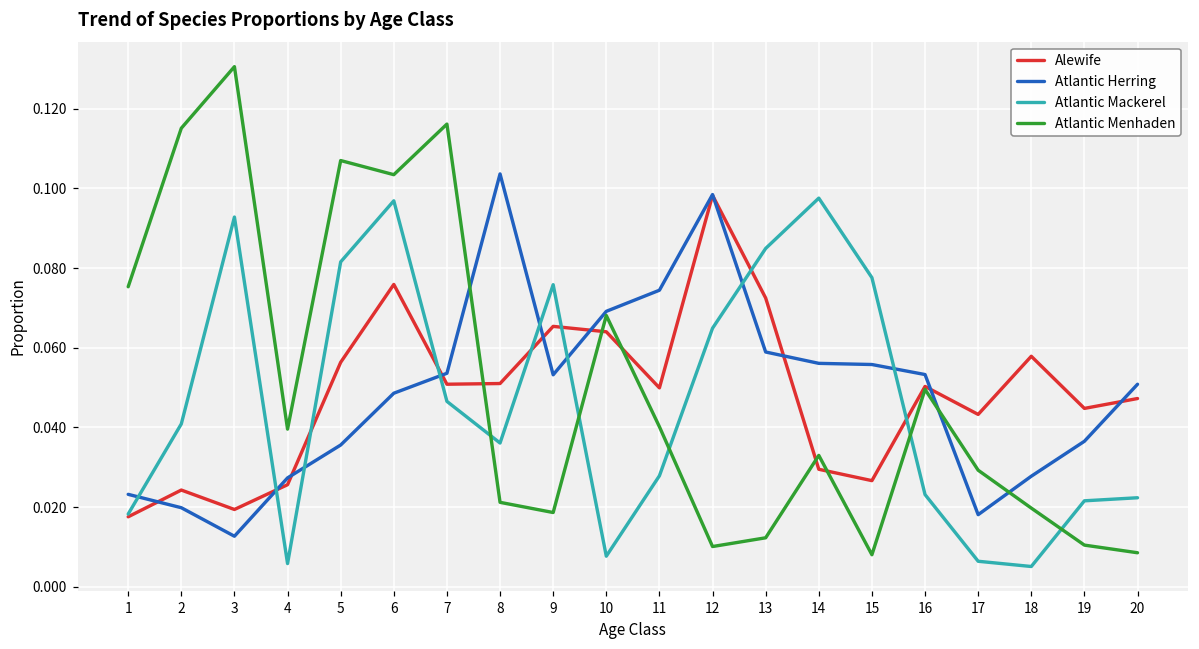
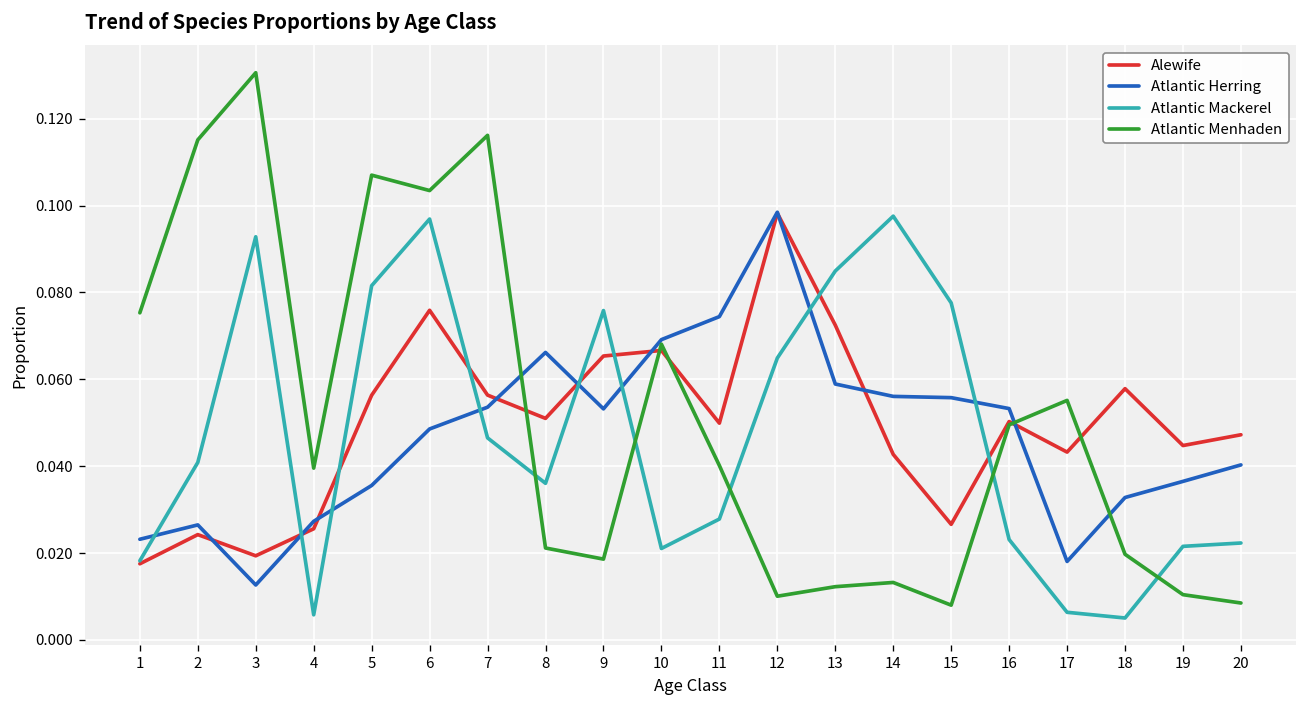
  {
    "Alewife": {
      "2": 0.024,
      "3": 0.019,
      "4": 0.026,
      "5": 0.056,
      "6": 0.076,
-     "7": 0.051,
+     "7": 0.056,
      "8": 0.051,
      "9": 0.065,
-     "10": 0.064,
+     "10": 0.067,
      "11": 0.050,
      "13": 0.072,
-     "14": 0.029,
+     "14": 0.043,
      "15": 0.027,
      "16": 0.050,
      "17": 0.043,
      "18": 0.058,
      "19": 0.045,
      "20": 0.047
    },
    "Atlantic Herring": {
      "1": 0.023,
-     "2": 0.020,
+     "2": 0.026,
      "3": 0.013,
      "4": 0.027,
      "5": 0.036,
      "6": 0.049,
      "7": 0.054,
-     "8": 0.104,
+     "8": 0.066,
      "9": 0.053,
      "10": 0.069,
      "11": 0.074,
      "13": 0.059,
      "14": 0.056,
      "15": 0.056,
      "16": 0.053,
      "17": 0.018,
-     "18": 0.028,
+     "18": 0.033,
      "19": 0.037,
-     "20": 0.051
+     "20": 0.040
    },
    "Atlantic Mackerel": {
      "2": 0.041,
      "3": 0.093,
      "4": 0.006,
      "5": 0.082,
      "6": 0.097,
      "7": 0.047,
      "8": 0.036,
      "9": 0.076,
-     "10": 0.008,
+     "10": 0.021,
      "11": 0.028,
      "12": 0.065,
      "13": 0.085,
      "14": 0.098,
      "15": 0.078,
      "16": 0.023,
      "17": 0.006,
      "18": 0.005,
      "19": 0.022,
      "20": 0.022
    },
    "Atlantic Menhaden": {
      "1": 0.075,
      "2": 0.115,
      "3": 0.131,
      "4": 0.040,
      "5": 0.107,
      "6": 0.103,
      "7": 0.116,
      "8": 0.021,
      "9": 0.019,
      "10": 0.068,
      "11": 0.040,
      "12": 0.010,
      "13": 0.012,
-     "14": 0.033,
+     "14": 0.013,
      "15": 0.008,
      "16": 0.050,
-     "17": 0.029,
+     "17": 0.055,
      "18": 0.020,
      "19": 0.010,
      "20": 0.009
    }
  }
